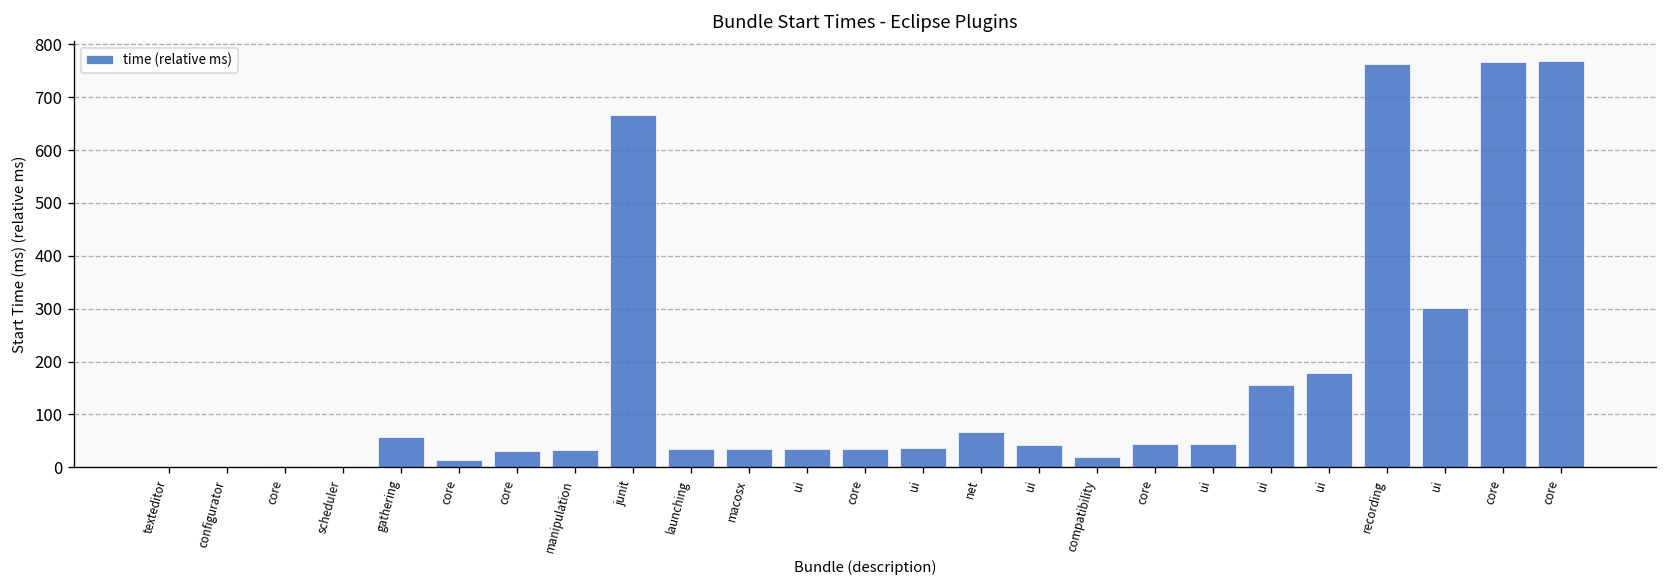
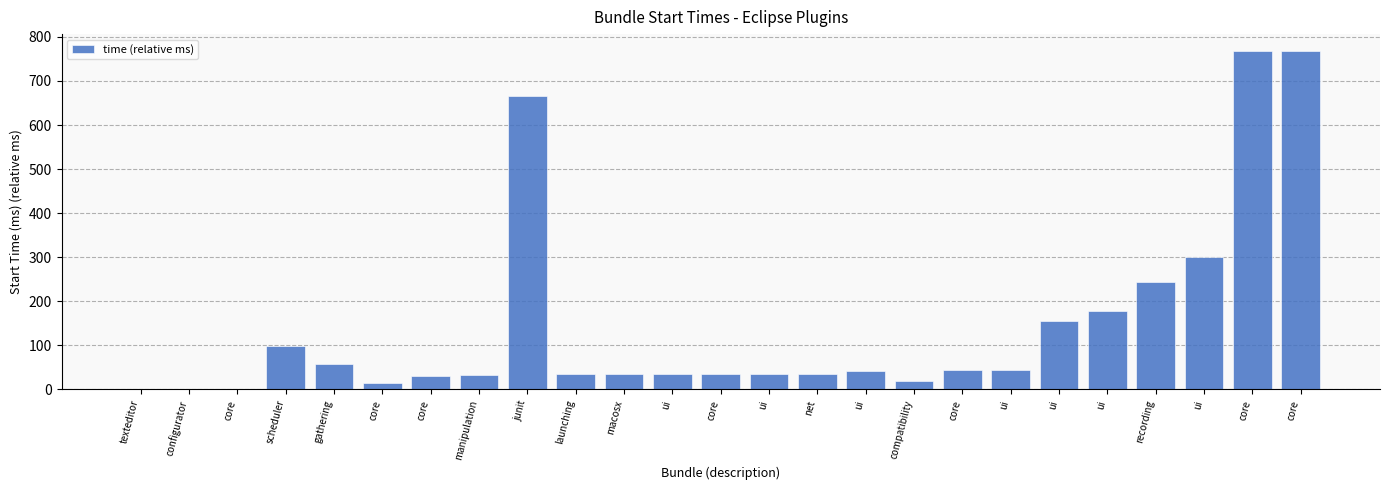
  {
    "texteditor": 0,
    "configurator": 0,
-   "scheduler": 0,
+   "scheduler": 100,
    "gathering": 60,
    "manipulation": 30,
    "junit": 670,
    "launching": 30,
    "macosx": 40,
-   "net": 70,
+   "net": 40,
    "compatibility": 20,
-   "recording": 760
+   "recording": 240
  }
